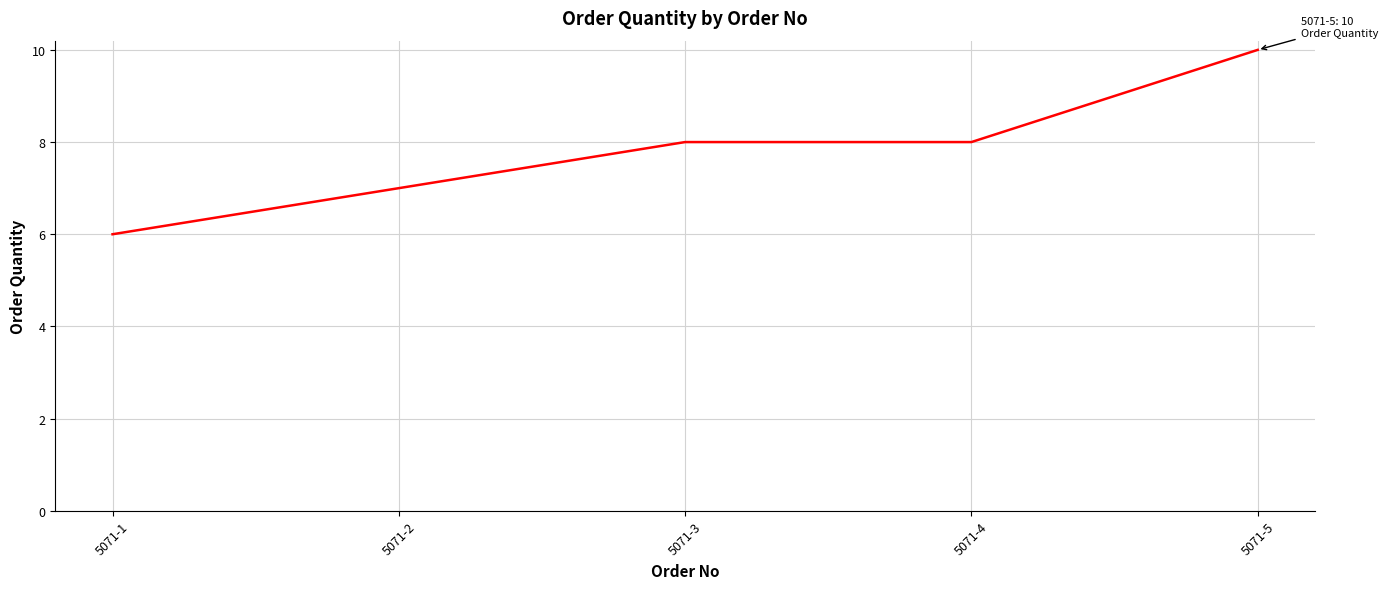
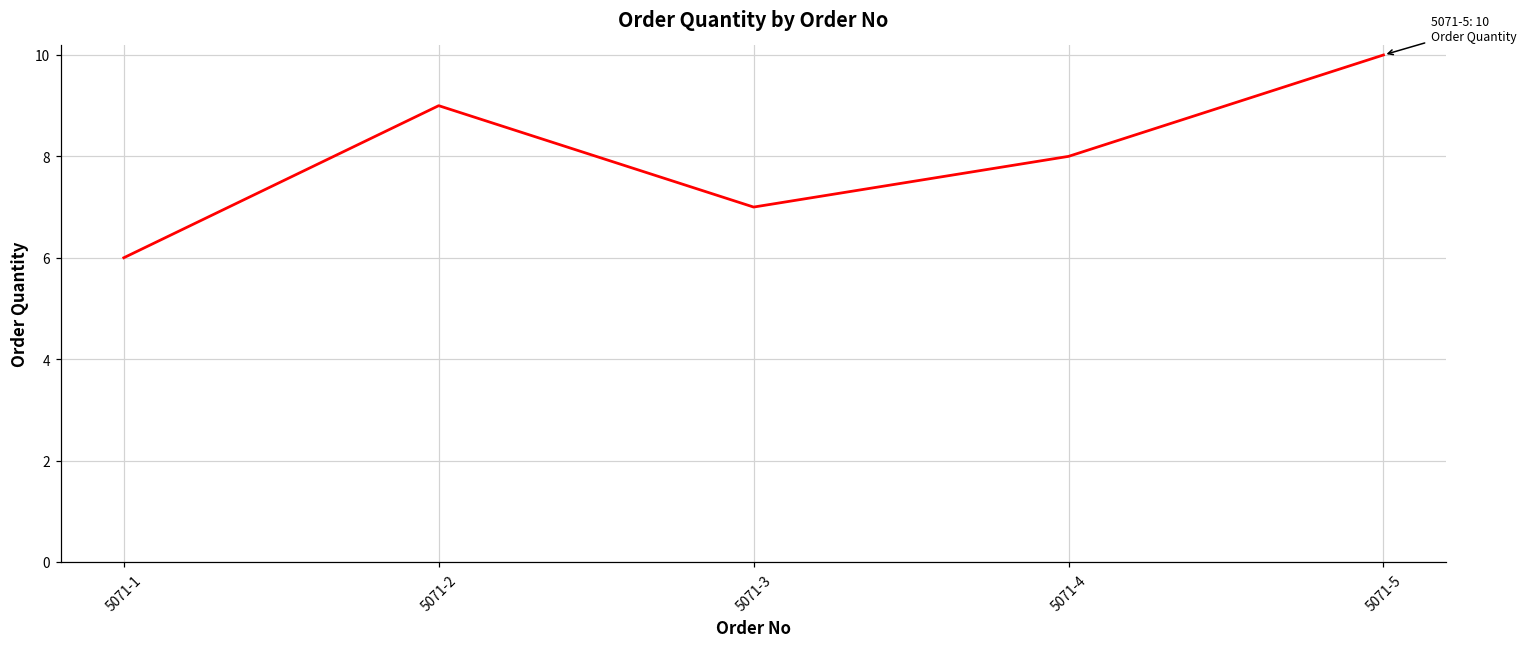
  {
    "5071-1": 6,
-   "5071-2": 7,
-   "5071-3": 8,
+   "5071-2": 9,
+   "5071-3": 7,
    "5071-4": 8
  }
